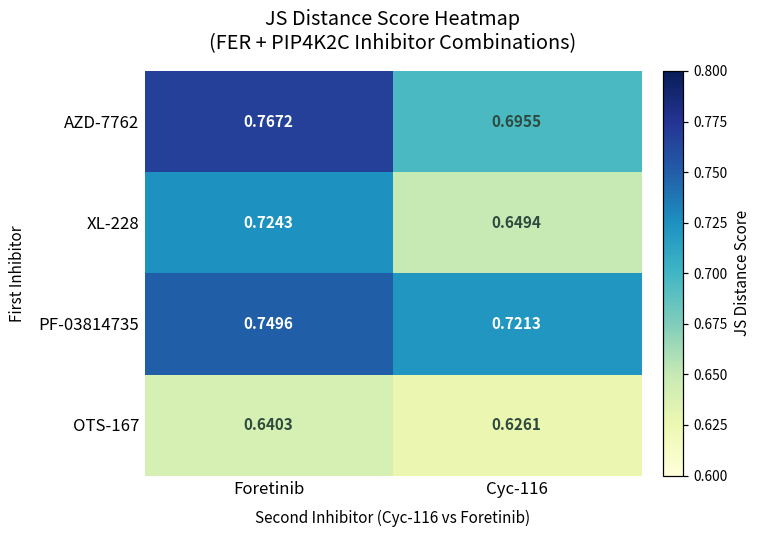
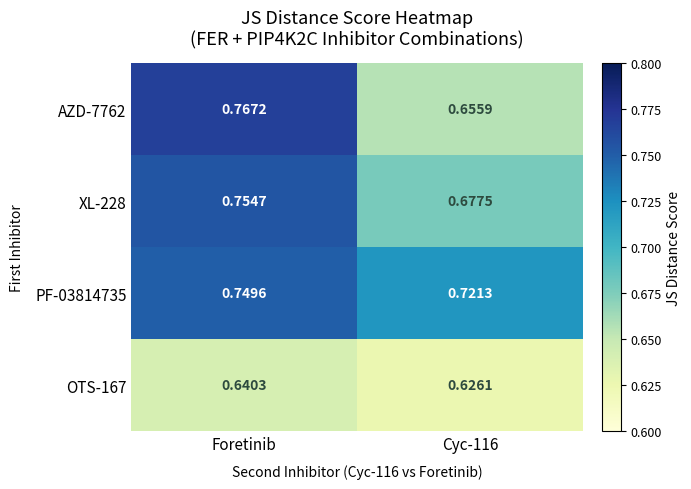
  {
    "AZD-7762": {
      "Foretinib": 0.7672,
-     "Cyc-116": 0.6955
+     "Cyc-116": 0.6559
    },
    "XL-228": {
-     "Foretinib": 0.7243,
-     "Cyc-116": 0.6494
+     "Foretinib": 0.7547,
+     "Cyc-116": 0.6775
    },
    "PF-03814735": {
      "Foretinib": 0.7496,
      "Cyc-116": 0.7213
    },
    "OTS-167": {
      "Foretinib": 0.6403,
      "Cyc-116": 0.6261
    }
  }
